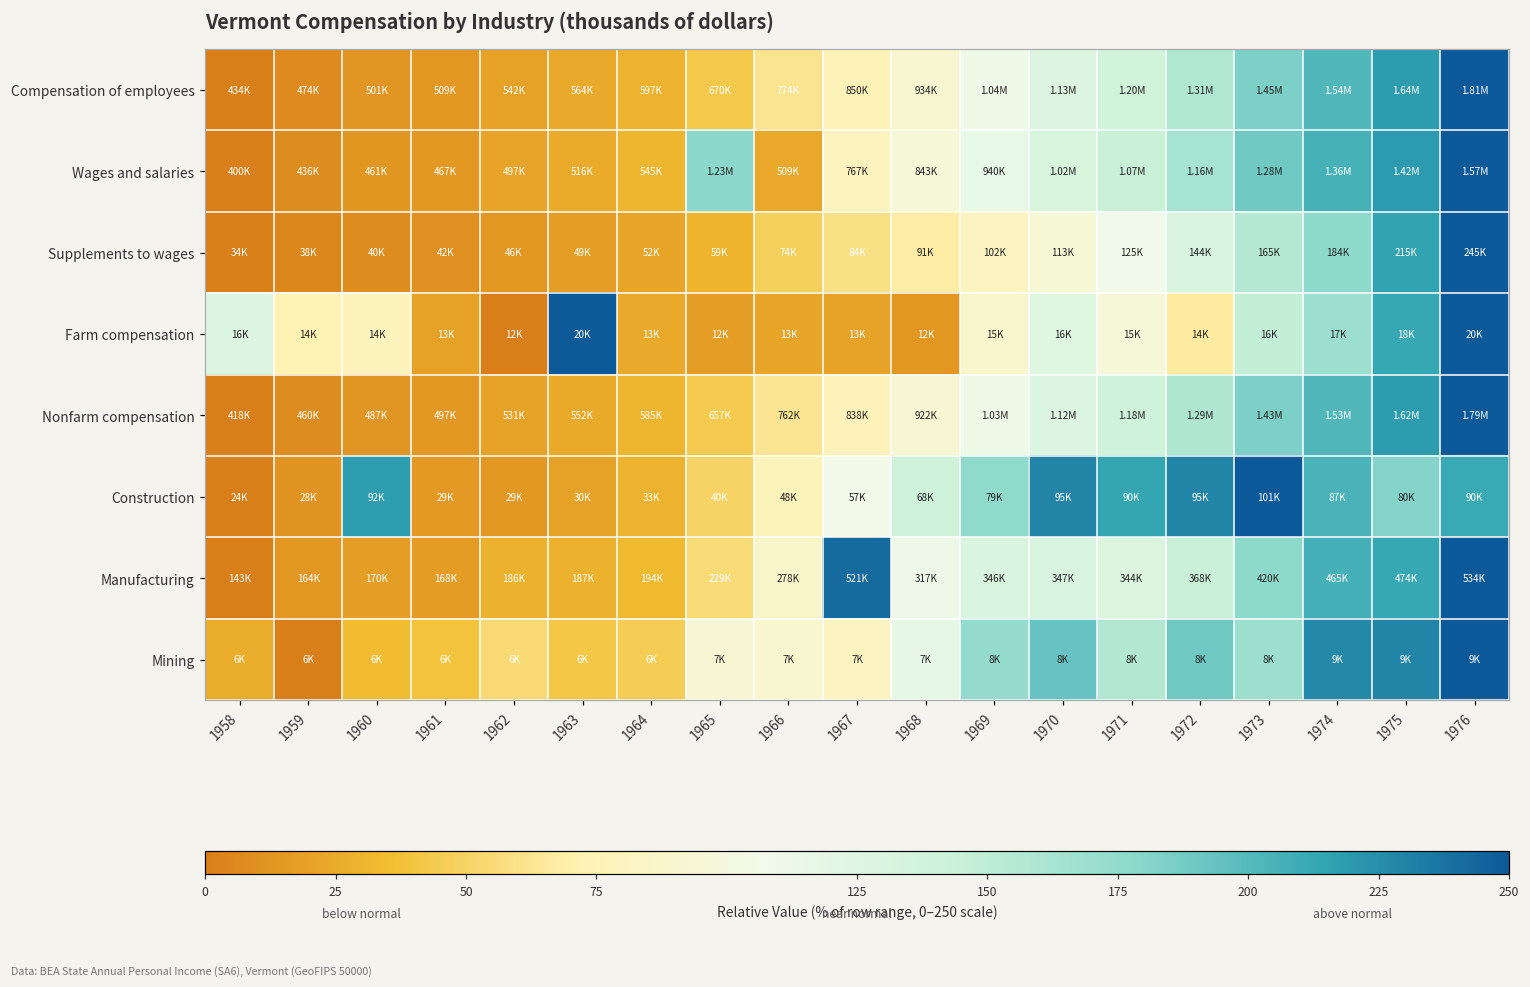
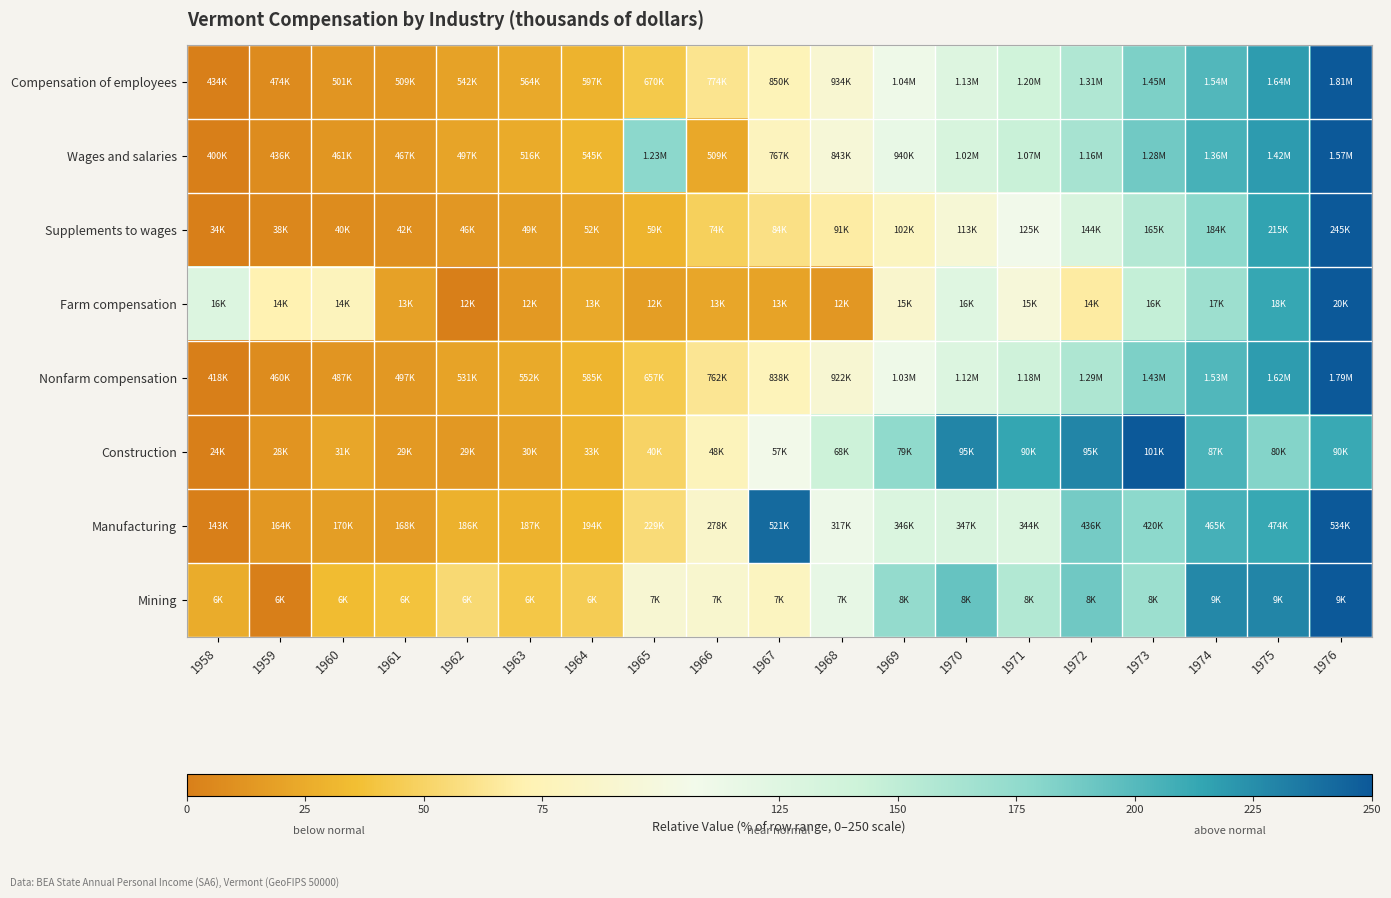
  {
    "Compensation of employees": {
      "1958": "434K",
      "1959": "474K",
      "1960": "501K",
      "1961": "509K",
      "1962": "542K",
      "1963": "564K",
      "1964": "597K",
      "1965": "670K",
      "1966": "774K",
      "1967": "850K",
      "1968": "934K",
      "1969": "1.04M",
      "1970": "1.13M",
      "1971": "1.20M",
      "1972": "1.31M",
      "1973": "1.45M",
      "1974": "1.54M",
      "1975": "1.64M",
      "1976": "1.81M"
    },
    "Wages and salaries": {
      "1958": "400K",
      "1959": "436K",
      "1960": "461K",
      "1961": "467K",
      "1962": "497K",
      "1963": "516K",
      "1964": "545K",
      "1965": "1.23M",
      "1966": "509K",
      "1967": "767K",
      "1968": "843K",
      "1969": "940K",
      "1970": "1.02M",
      "1971": "1.07M",
      "1972": "1.16M",
      "1973": "1.28M",
      "1974": "1.36M",
      "1975": "1.42M",
      "1976": "1.57M"
    },
    "Supplements to wages": {
      "1958": "34K",
      "1959": "38K",
      "1960": "40K",
      "1961": "42K",
      "1962": "46K",
      "1963": "49K",
      "1964": "52K",
      "1965": "59K",
      "1966": "74K",
      "1967": "84K",
      "1968": "91K",
      "1969": "102K",
      "1970": "113K",
      "1971": "125K",
      "1972": "144K",
      "1973": "165K",
      "1974": "184K",
      "1975": "215K",
      "1976": "245K"
    },
    "Farm compensation": {
      "1958": "16K",
      "1959": "14K",
      "1960": "14K",
      "1961": "13K",
      "1962": "12K",
-     "1963": "20K",
+     "1963": "12K",
      "1964": "13K",
      "1965": "12K",
      "1966": "13K",
      "1967": "13K",
      "1968": "12K",
      "1969": "15K",
      "1970": "16K",
      "1971": "15K",
      "1972": "14K",
      "1973": "16K",
      "1974": "17K",
      "1975": "18K",
      "1976": "20K"
    },
    "Nonfarm compensation": {
      "1958": "418K",
      "1959": "460K",
      "1960": "487K",
      "1961": "497K",
      "1962": "531K",
      "1963": "552K",
      "1964": "585K",
      "1965": "657K",
      "1966": "762K",
      "1967": "838K",
      "1968": "922K",
      "1969": "1.03M",
      "1970": "1.12M",
      "1971": "1.18M",
      "1972": "1.29M",
      "1973": "1.43M",
      "1974": "1.53M",
      "1975": "1.62M",
      "1976": "1.79M"
    },
    "Construction": {
      "1958": "24K",
      "1959": "28K",
-     "1960": "92K",
+     "1960": "31K",
      "1961": "29K",
      "1962": "29K",
      "1963": "30K",
      "1964": "33K",
      "1965": "40K",
      "1966": "48K",
      "1967": "57K",
      "1968": "68K",
      "1969": "79K",
      "1970": "95K",
      "1971": "90K",
      "1972": "95K",
      "1973": "101K",
      "1974": "87K",
      "1975": "80K",
      "1976": "90K"
    },
    "Manufacturing": {
      "1958": "143K",
      "1959": "164K",
      "1960": "170K",
      "1961": "168K",
      "1962": "186K",
      "1963": "187K",
      "1964": "194K",
      "1965": "229K",
      "1966": "278K",
      "1967": "521K",
      "1968": "317K",
      "1969": "346K",
      "1970": "347K",
      "1971": "344K",
-     "1972": "368K",
+     "1972": "436K",
      "1973": "420K",
      "1974": "465K",
      "1975": "474K",
      "1976": "534K"
    },
    "Mining": {
      "1958": "6K",
      "1959": "6K",
      "1960": "6K",
      "1961": "6K",
      "1962": "6K",
      "1963": "6K",
      "1964": "6K",
      "1965": "7K",
      "1966": "7K",
      "1967": "7K",
      "1968": "7K",
      "1969": "8K",
      "1970": "8K",
      "1971": "8K",
      "1972": "8K",
      "1973": "8K",
      "1974": "9K",
      "1975": "9K",
      "1976": "9K"
    }
  }
